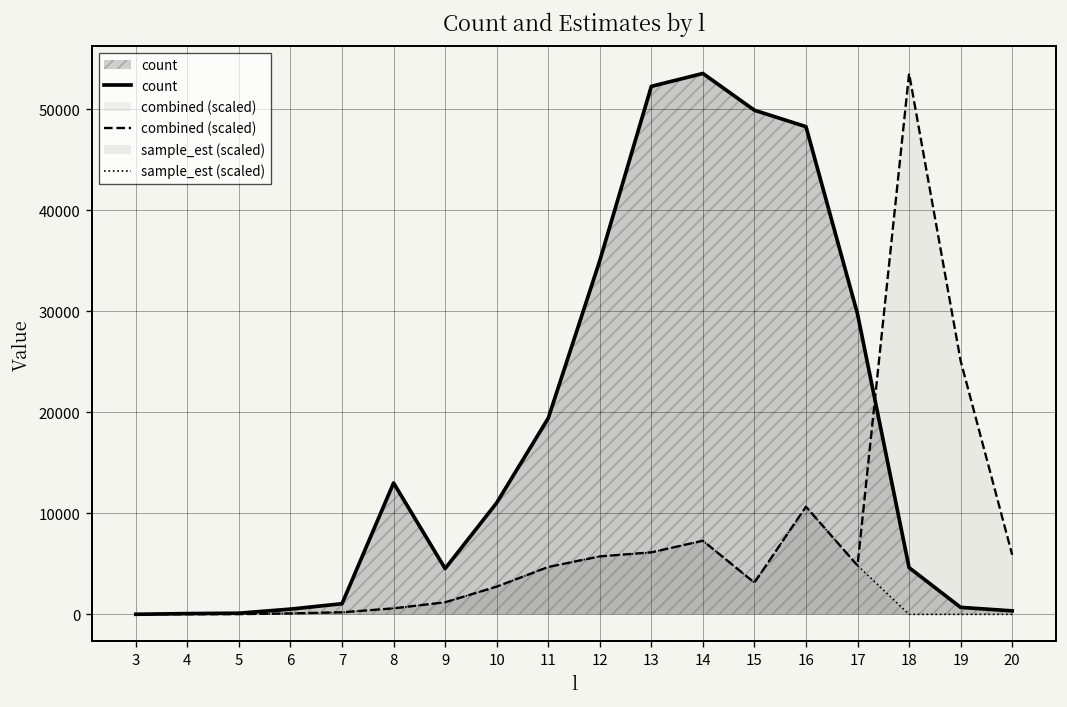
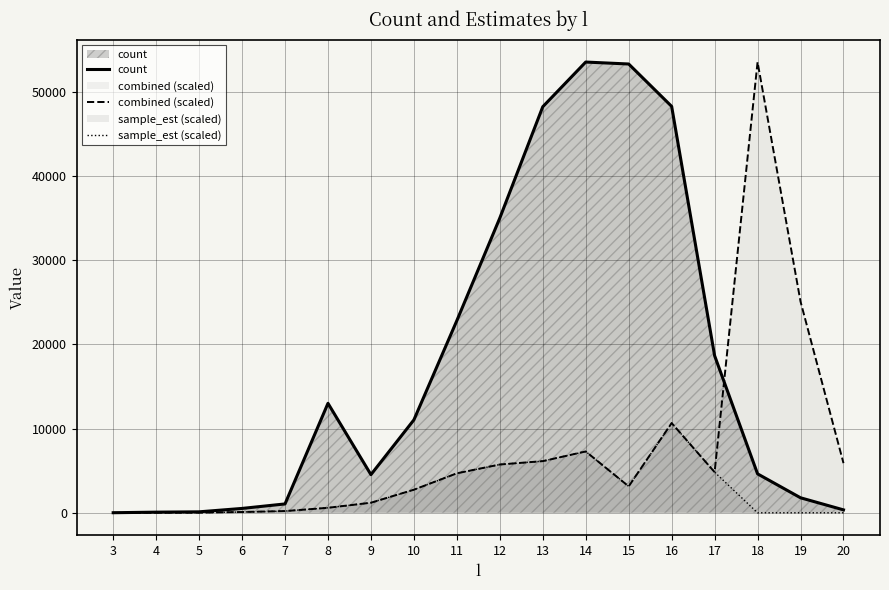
  {
    "count": {
      "6": 1000,
      "7": 1000,
      "8": 13000,
      "9": 5000,
      "10": 11000,
-     "11": 19000,
+     "11": 23000,
      "12": 35000,
-     "13": 52000,
+     "13": 48000,
      "14": 54000,
-     "15": 50000,
+     "15": 53000,
      "16": 48000,
-     "17": 30000,
+     "17": 19000,
      "18": 5000,
-     "19": 1000,
+     "19": 2000,
      "20": 0
    }
  }
